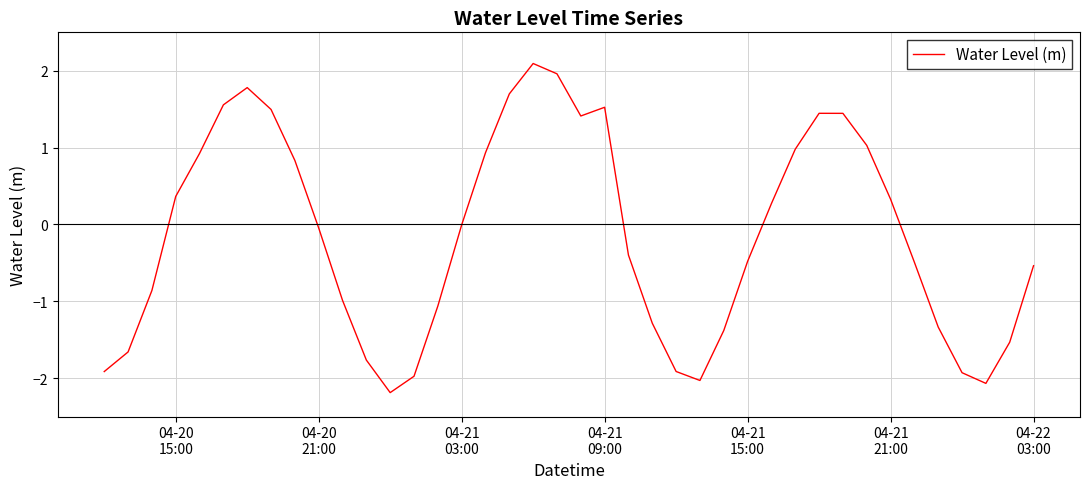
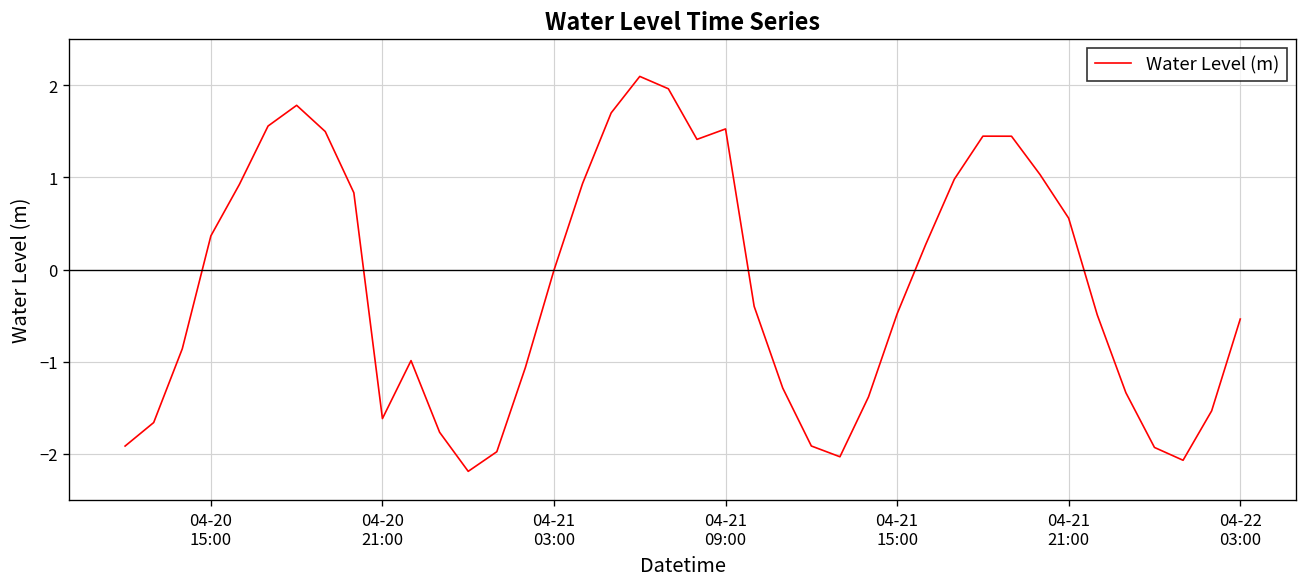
  {
    "04-20 15:00": 0.4,
-   "04-20 21:00": 0.0,
+   "04-20 21:00": -1.6,
    "04-21 03:00": 0.0,
    "04-21 09:00": 1.5,
    "04-21 15:00": -0.5,
-   "04-21 21:00": 0.3,
+   "04-21 21:00": 0.6,
    "04-22 03:00": -0.5
  }
